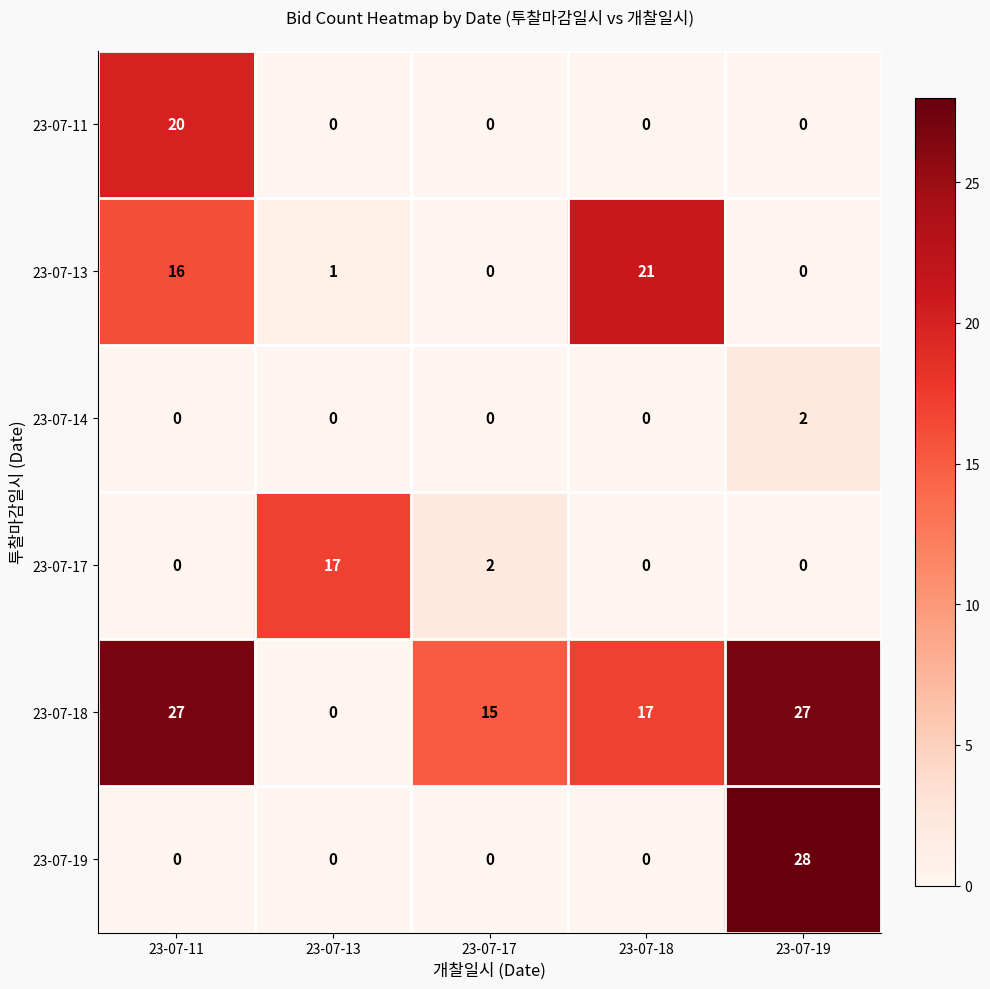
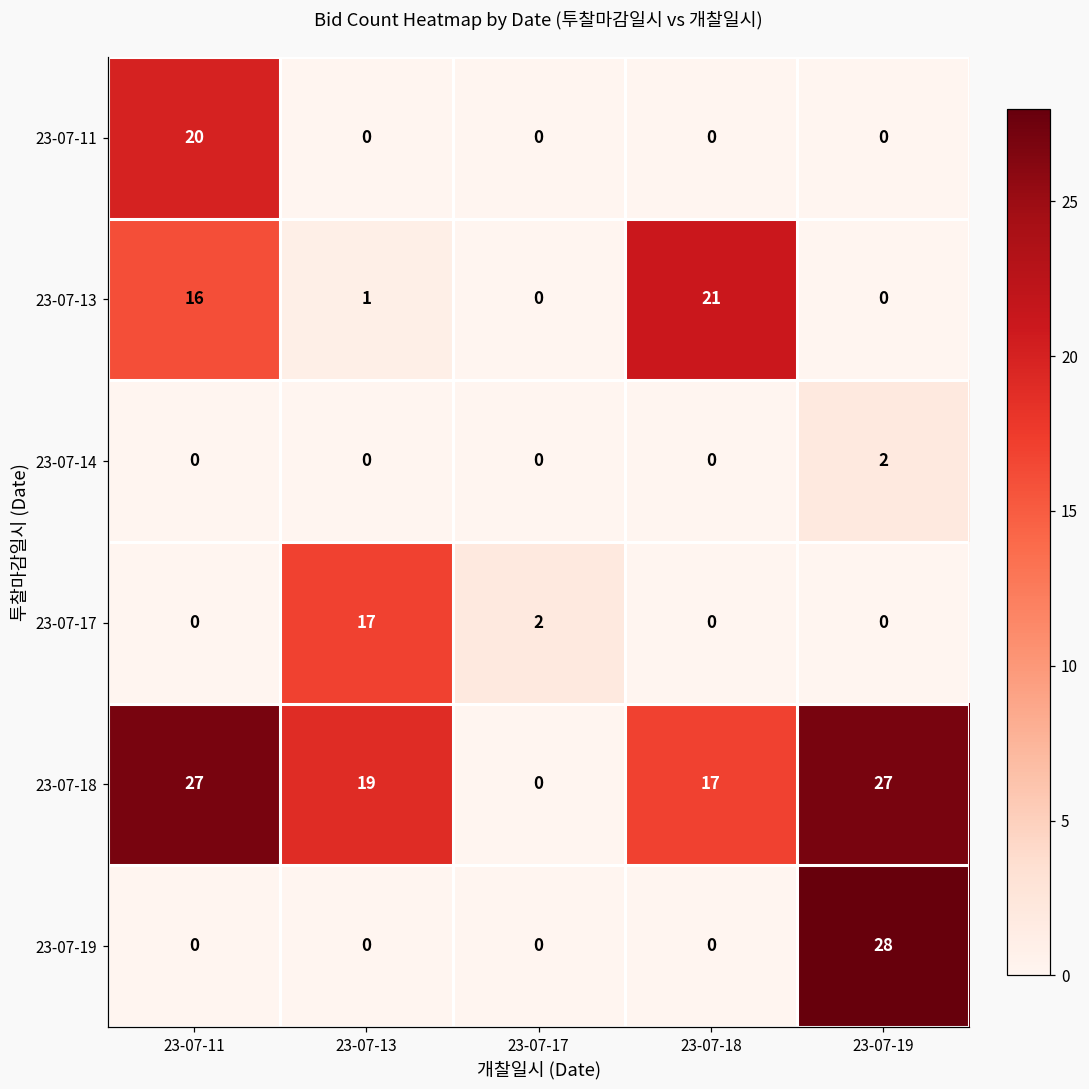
  {
    "23-07-11": {
      "23-07-11": 20,
      "23-07-13": 0,
      "23-07-17": 0,
      "23-07-18": 0,
      "23-07-19": 0
    },
    "23-07-13": {
      "23-07-11": 16,
      "23-07-13": 1,
      "23-07-17": 0,
      "23-07-18": 21,
      "23-07-19": 0
    },
    "23-07-14": {
      "23-07-11": 0,
      "23-07-13": 0,
      "23-07-17": 0,
      "23-07-18": 0,
      "23-07-19": 2
    },
    "23-07-17": {
      "23-07-11": 0,
      "23-07-13": 17,
      "23-07-17": 2,
      "23-07-18": 0,
      "23-07-19": 0
    },
    "23-07-18": {
      "23-07-11": 27,
-     "23-07-13": 0,
-     "23-07-17": 15,
+     "23-07-13": 19,
+     "23-07-17": 0,
      "23-07-18": 17,
      "23-07-19": 27
    },
    "23-07-19": {
      "23-07-11": 0,
      "23-07-13": 0,
      "23-07-17": 0,
      "23-07-18": 0,
      "23-07-19": 28
    }
  }
